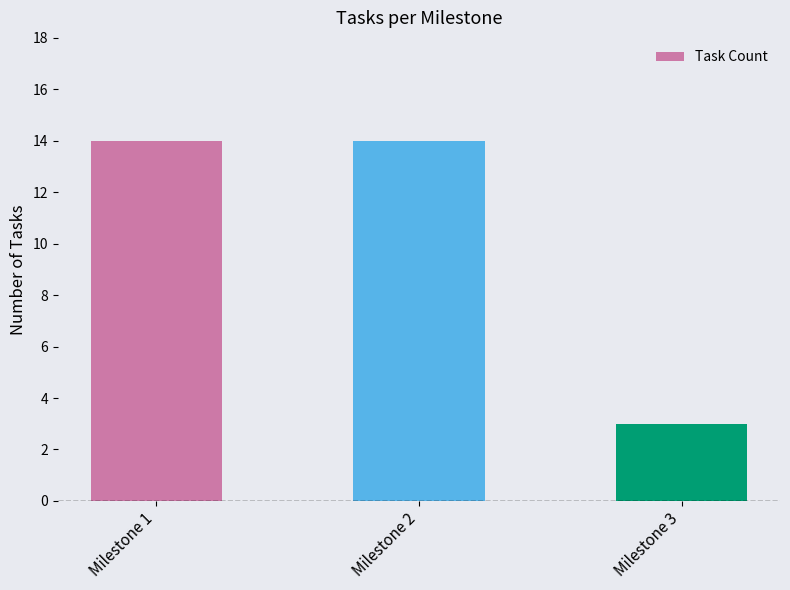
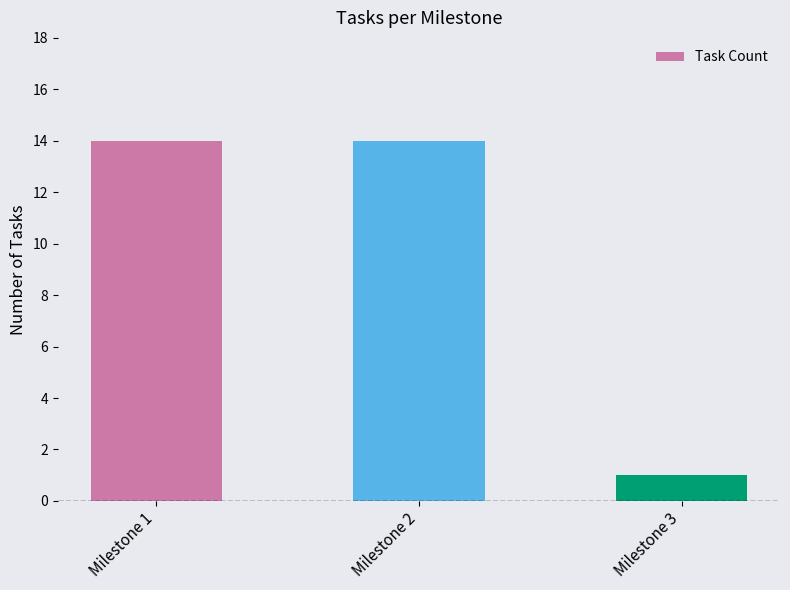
  {
    "Milestone 1": 14,
    "Milestone 2": 14,
-   "Milestone 3": 3
+   "Milestone 3": 1
  }
